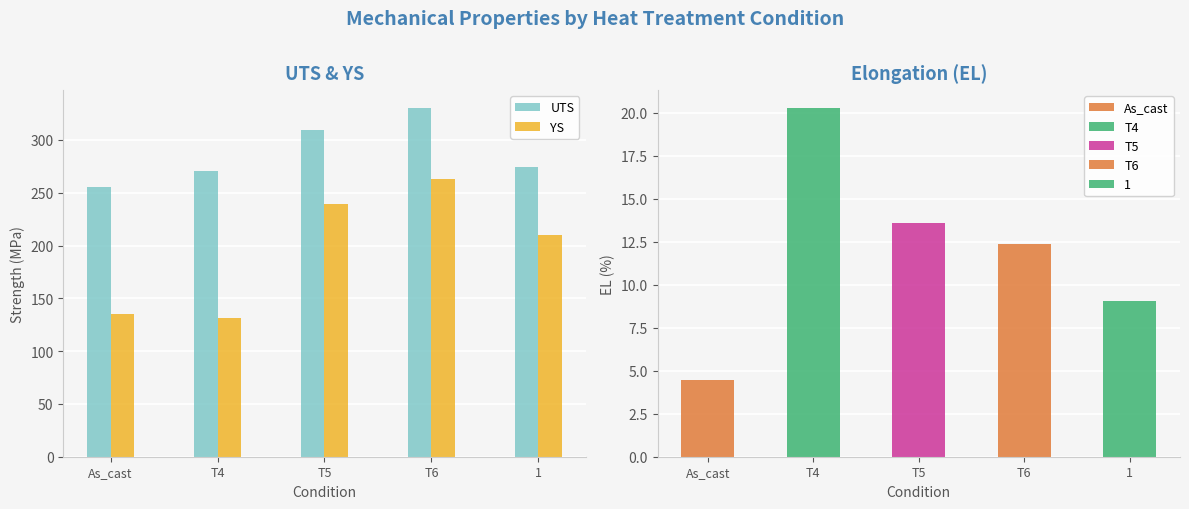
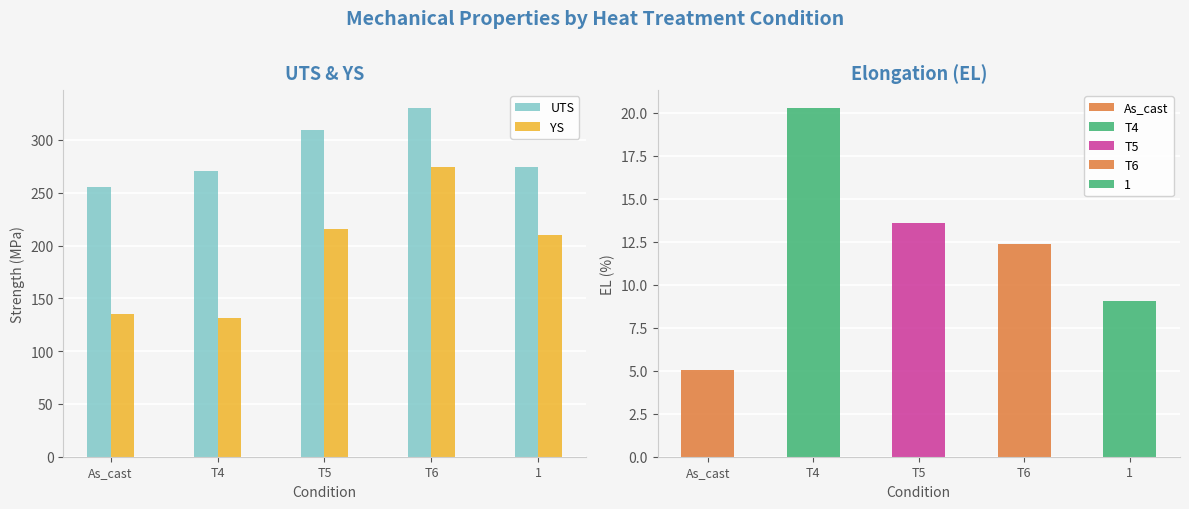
  {
    "UTS & YS": {
      "UTS": {
        "As_cast": 255,
        "T4": 270,
        "T5": 310,
        "T6": 331,
        "1": 275
      },
      "YS": {
        "As_cast": 135,
        "T4": 131,
-       "T5": 239,
-       "T6": 263,
+       "T5": 216,
+       "T6": 274,
        "1": 210
      }
    },
    "Elongation (EL)": {
-     "As_cast": 4.4,
+     "As_cast": 5.0,
      "T4": 20.3,
      "T5": 13.6,
      "T6": 12.4,
      "1": 9.1
    }
  }
